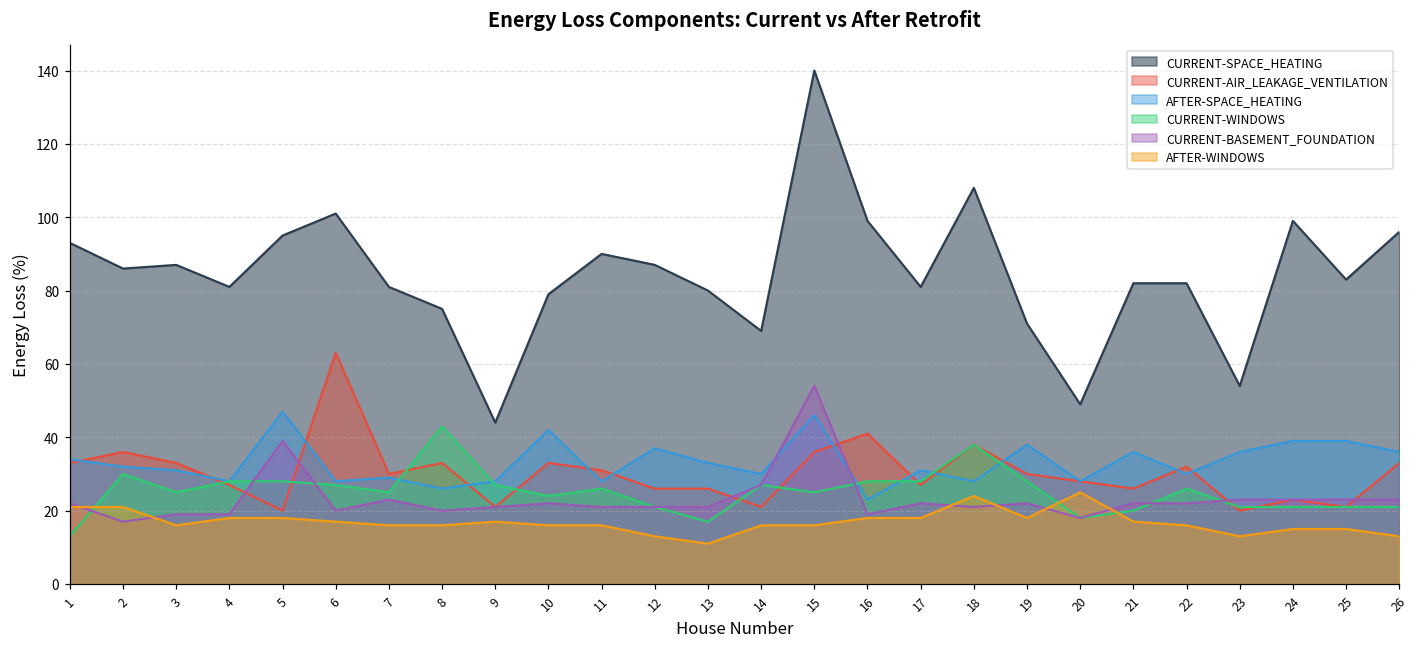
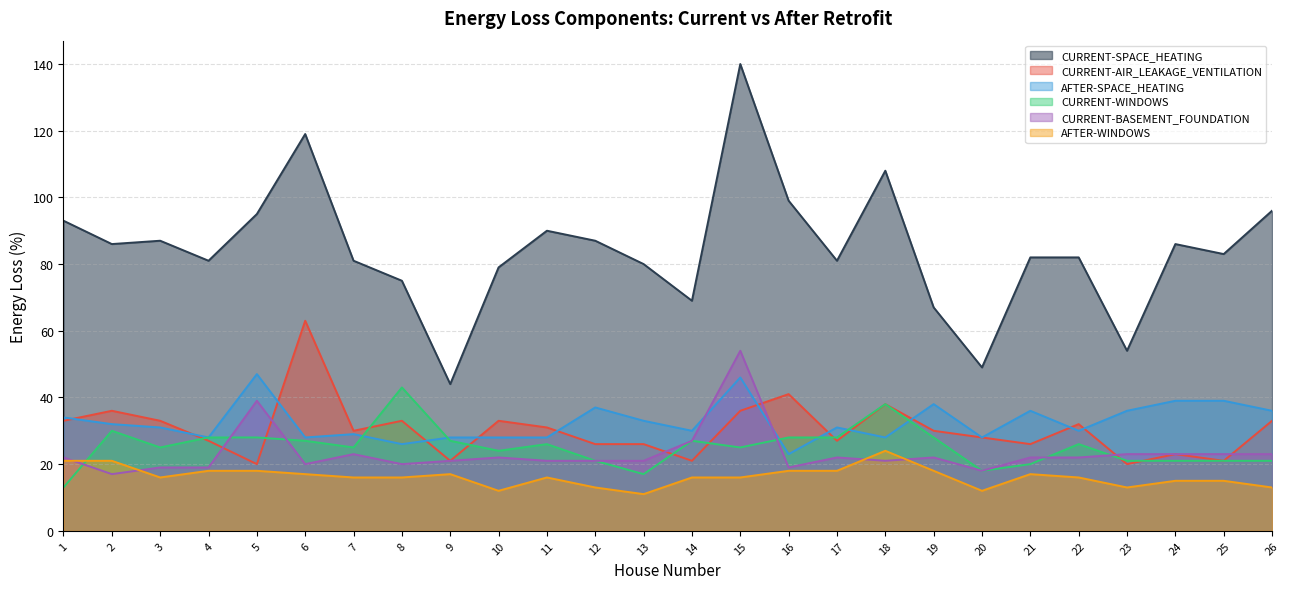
  {
    "CURRENT-SPACE_HEATING": {
      "1": 93,
      "2": 86,
      "3": 87,
      "4": 81,
      "5": 95,
-     "6": 101,
+     "6": 119,
      "7": 81,
      "8": 75,
      "9": 44,
      "10": 79,
      "11": 90,
      "12": 87,
      "13": 80,
      "14": 69,
      "15": 140,
      "16": 99,
      "17": 81,
      "18": 108,
-     "19": 71,
+     "19": 67,
      "20": 49,
      "21": 82,
      "22": 82,
      "23": 54,
-     "24": 99,
+     "24": 86,
      "25": 83,
      "26": 96
    },
    "CURRENT-AIR_LEAKAGE_VENTILATION": {
      "1": 33,
      "2": 36,
      "3": 33,
      "4": 27,
      "5": 20,
      "6": 63,
      "7": 30,
      "8": 33,
      "10": 33,
      "11": 31,
      "12": 26,
      "13": 26,
      "14": 21,
      "15": 36,
      "16": 41,
      "17": 27,
      "19": 30,
      "21": 26,
      "22": 32,
      "23": 20,
      "26": 33
    },
    "AFTER-SPACE_HEATING": {
      "1": 34,
      "2": 32,
      "3": 31,
      "5": 47,
      "6": 28,
      "7": 29,
      "8": 26,
      "9": 28,
-     "10": 42,
+     "10": 28,
      "11": 28,
      "12": 37,
      "13": 33,
      "14": 30,
      "15": 46,
      "16": 23,
      "17": 31,
      "18": 28,
      "19": 38,
      "21": 36,
      "22": 30,
      "23": 36,
      "24": 39,
      "25": 39,
      "26": 36
    },
    "CURRENT-WINDOWS": {
      "1": 13,
      "2": 30,
      "3": 25,
      "5": 28,
      "6": 27,
      "7": 25,
      "8": 43,
      "9": 27,
      "10": 24,
      "11": 26,
      "13": 17,
      "15": 25,
      "16": 28,
      "17": 28,
      "19": 28,
      "21": 20,
      "22": 26,
      "23": 21,
      "24": 21,
      "26": 21
    },
    "CURRENT-BASEMENT_FOUNDATION": {
      "1": 22,
      "2": 17,
      "3": 19,
      "4": 19,
      "5": 39,
      "6": 20,
      "7": 23,
      "8": 20,
      "10": 22,
      "11": 21,
      "13": 21,
      "15": 54,
      "16": 19,
      "17": 22,
      "18": 21,
      "19": 22,
      "21": 22,
      "22": 22,
      "23": 23,
      "25": 23,
      "26": 23
    },
    "AFTER-WINDOWS": {
      "1": 21,
      "2": 21,
      "3": 16,
      "4": 18,
      "5": 18,
      "6": 17,
      "7": 16,
      "8": 16,
      "9": 17,
-     "10": 16,
+     "10": 12,
      "11": 16,
      "12": 13,
      "13": 11,
      "14": 16,
      "15": 16,
      "16": 18,
      "17": 18,
      "18": 24,
      "19": 18,
-     "20": 25,
+     "20": 12,
      "21": 17,
      "22": 16,
      "23": 13,
      "24": 15,
      "25": 15,
      "26": 13
    }
  }
